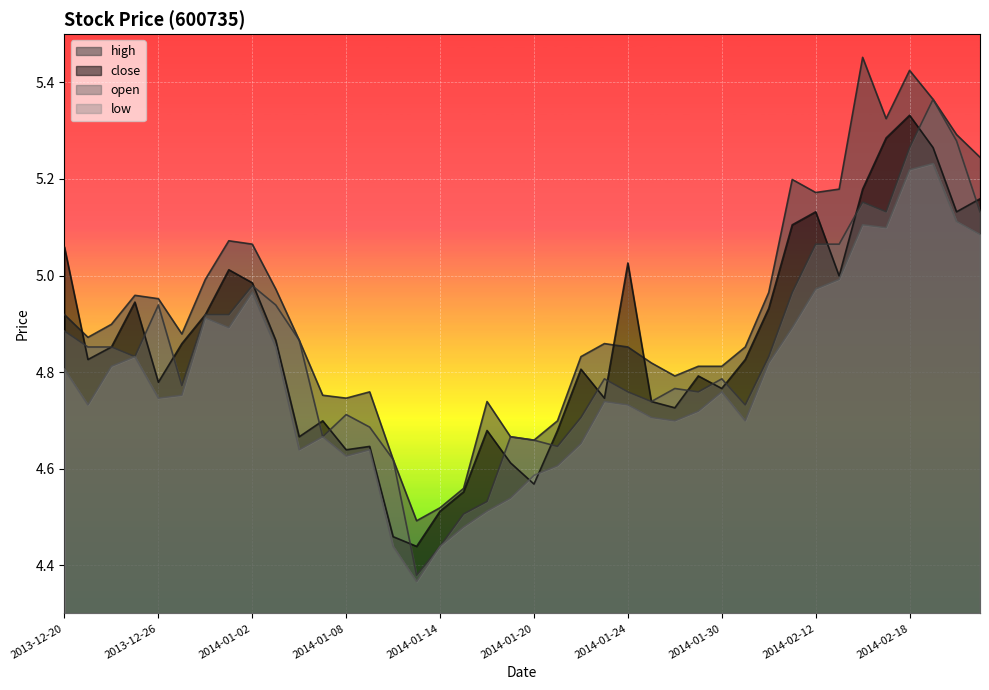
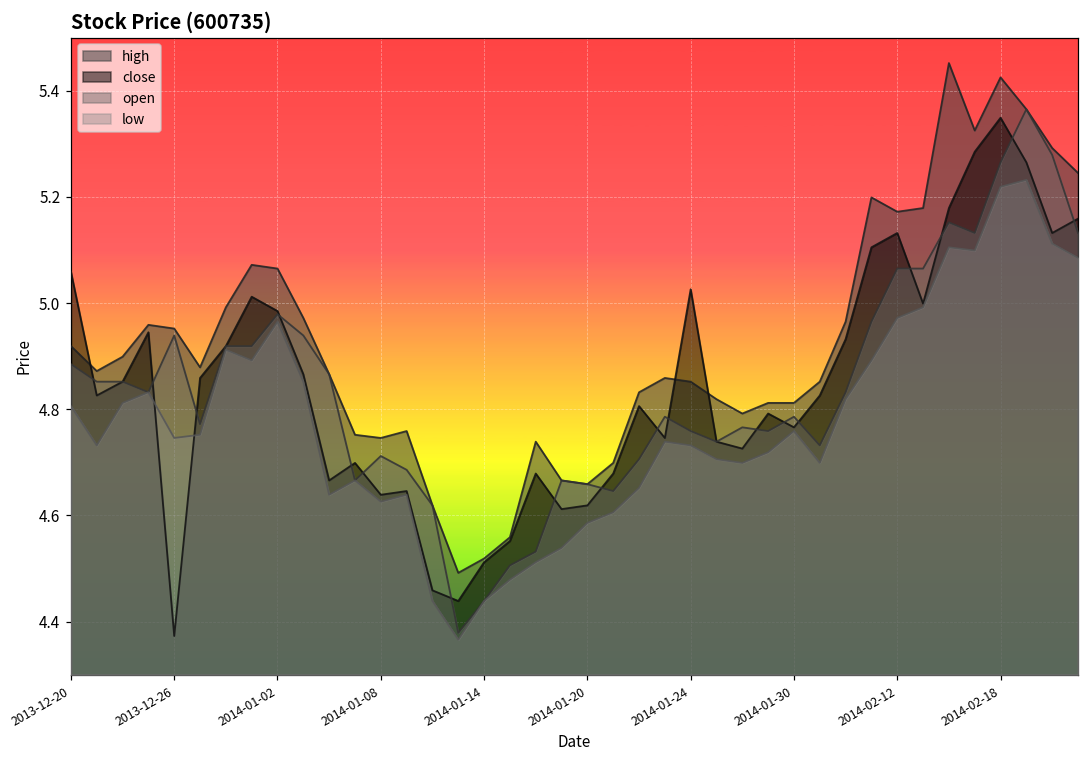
  {
    "close": {
      "2013-12-20": 5.06,
-     "2013-12-26": 4.78,
+     "2013-12-26": 4.37,
      "2014-01-02": 4.99,
      "2014-01-08": 4.64,
      "2014-01-14": 4.51,
-     "2014-01-20": 4.57,
+     "2014-01-20": 4.62,
      "2014-01-24": 5.03,
      "2014-01-30": 4.77,
      "2014-02-12": 5.13,
-     "2014-02-18": 5.33
+     "2014-02-18": 5.35
    }
  }
